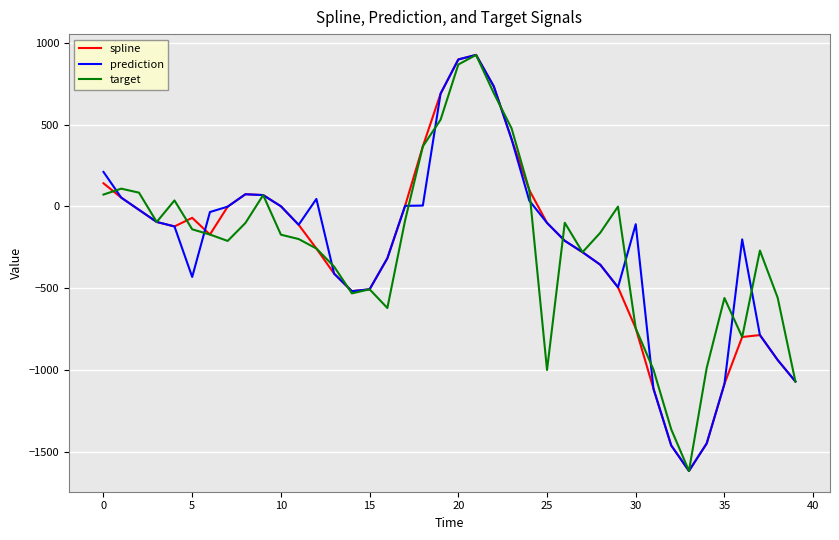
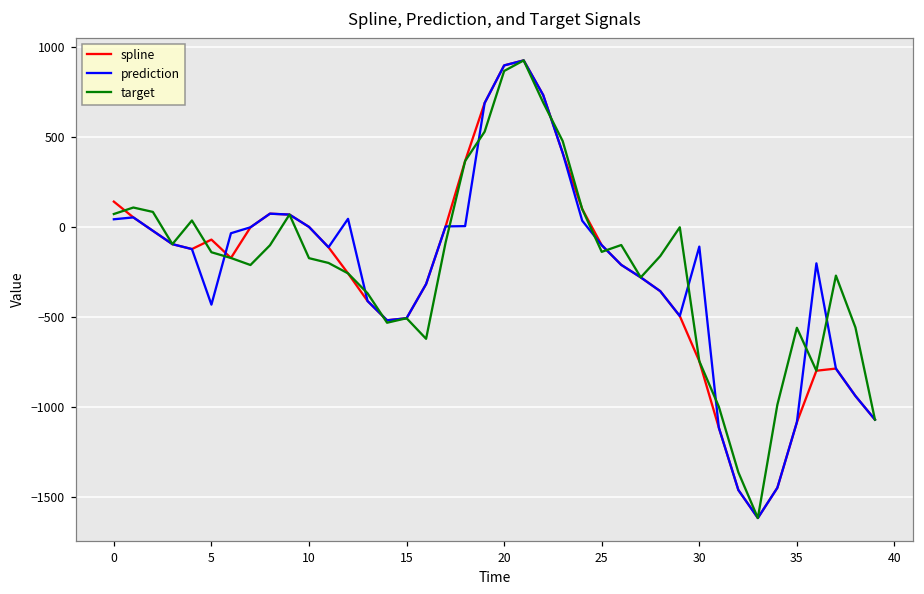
  {
    "spline": {
      "0": 140,
      "5": -70
    },
    "prediction": {
-     "0": 210,
+     "0": 40,
      "5": -430,
      "30": -110
    },
    "target": {
      "0": 70,
      "5": -140,
      "10": -170,
      "20": 870,
-     "25": -1000,
+     "25": -140,
      "35": -560
    }
  }
